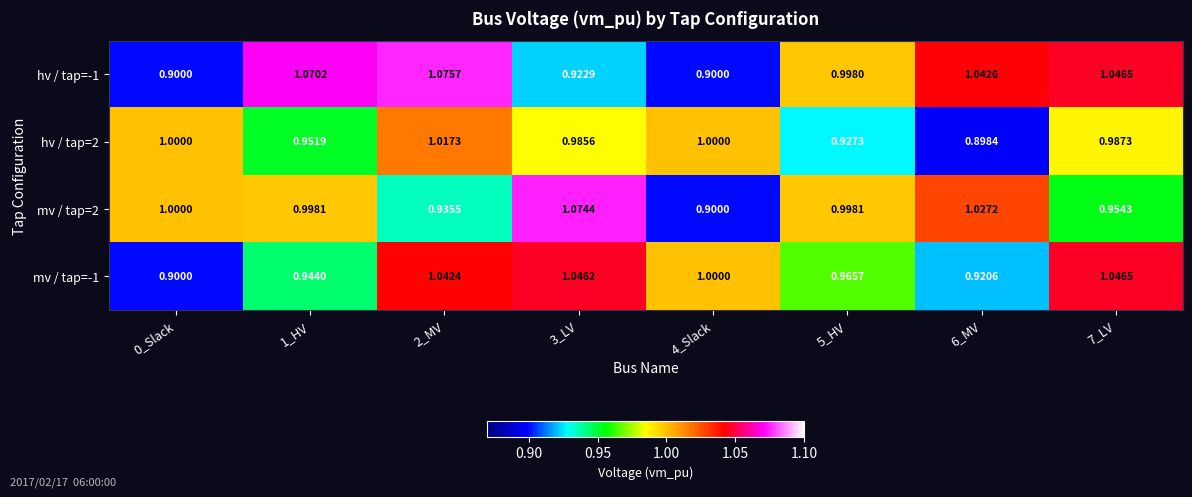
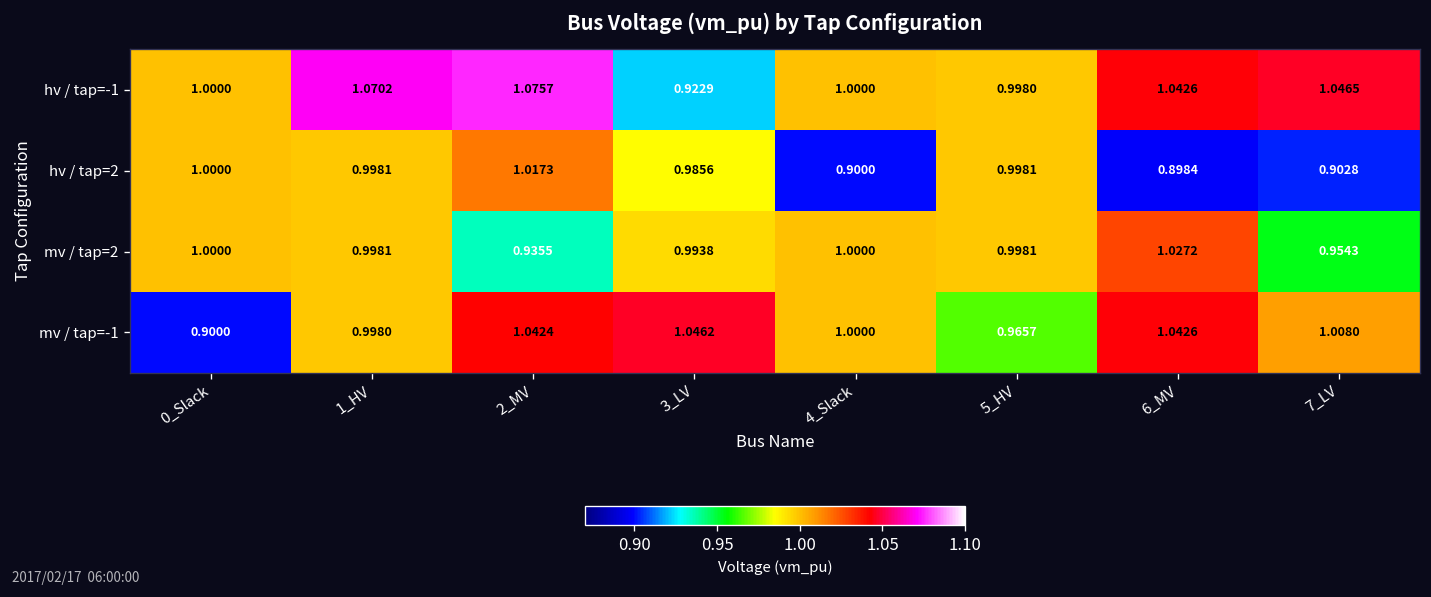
  {
    "hv / tap=-1": {
-     "0_Slack": 0.9000,
+     "0_Slack": 1.0000,
      "1_HV": 1.0702,
      "2_MV": 1.0757,
      "3_LV": 0.9229,
-     "4_Slack": 0.9000,
+     "4_Slack": 1.0000,
      "5_HV": 0.9980,
      "6_MV": 1.0426,
      "7_LV": 1.0465
    },
    "hv / tap=2": {
      "0_Slack": 1.0000,
-     "1_HV": 0.9519,
+     "1_HV": 0.9981,
      "2_MV": 1.0173,
      "3_LV": 0.9856,
-     "4_Slack": 1.0000,
-     "5_HV": 0.9273,
+     "4_Slack": 0.9000,
+     "5_HV": 0.9981,
      "6_MV": 0.8984,
-     "7_LV": 0.9873
+     "7_LV": 0.9028
    },
    "mv / tap=2": {
      "0_Slack": 1.0000,
      "1_HV": 0.9981,
      "2_MV": 0.9355,
-     "3_LV": 1.0744,
-     "4_Slack": 0.9000,
+     "3_LV": 0.9938,
+     "4_Slack": 1.0000,
      "5_HV": 0.9981,
      "6_MV": 1.0272,
      "7_LV": 0.9543
    },
    "mv / tap=-1": {
      "0_Slack": 0.9000,
-     "1_HV": 0.9440,
+     "1_HV": 0.9980,
      "2_MV": 1.0424,
      "3_LV": 1.0462,
      "4_Slack": 1.0000,
      "5_HV": 0.9657,
-     "6_MV": 0.9206,
-     "7_LV": 1.0465
+     "6_MV": 1.0426,
+     "7_LV": 1.0080
    }
  }
